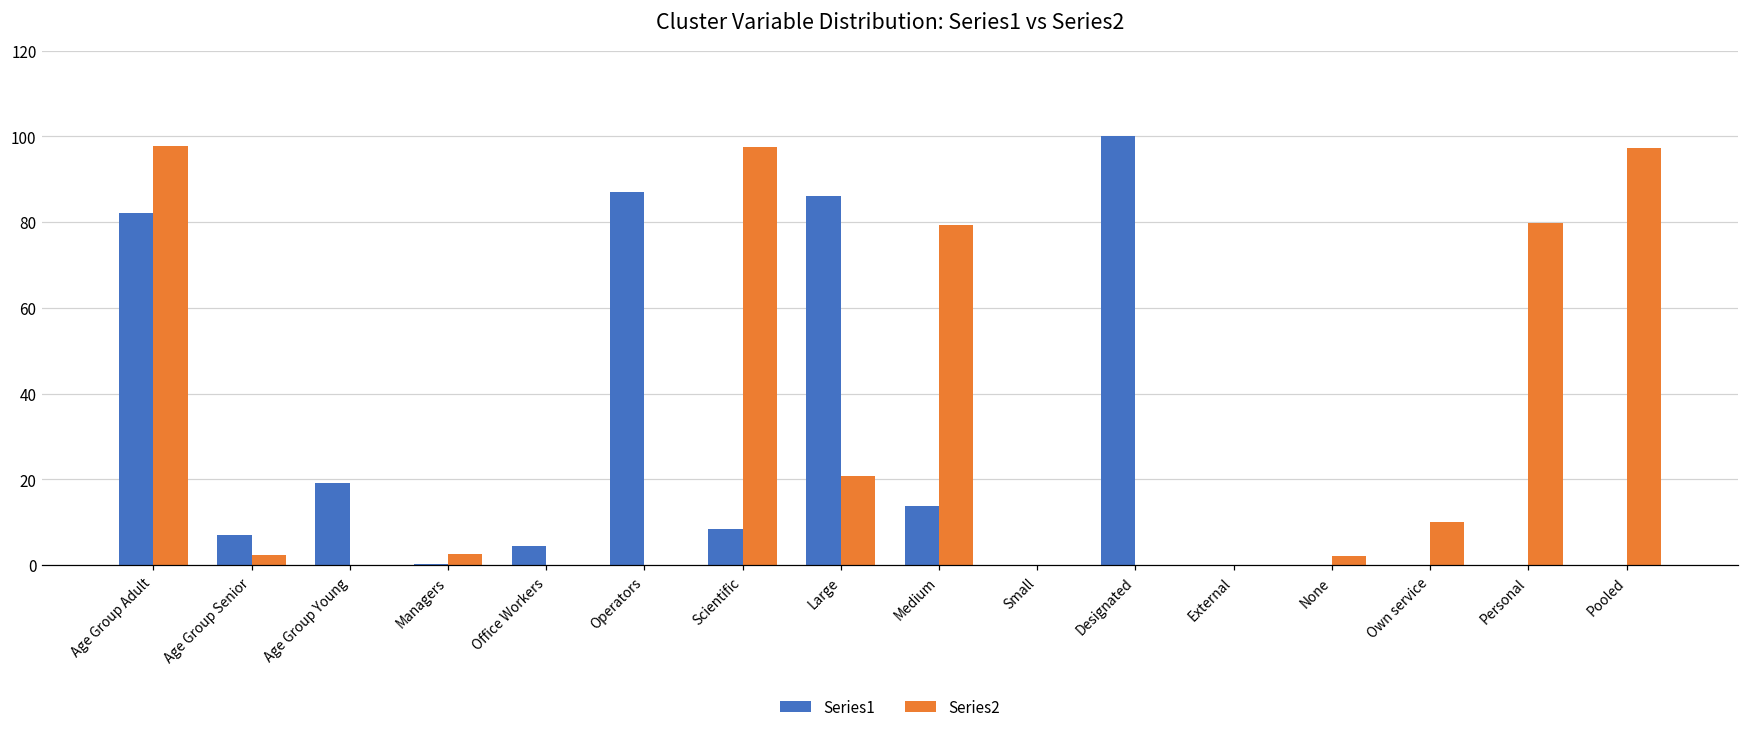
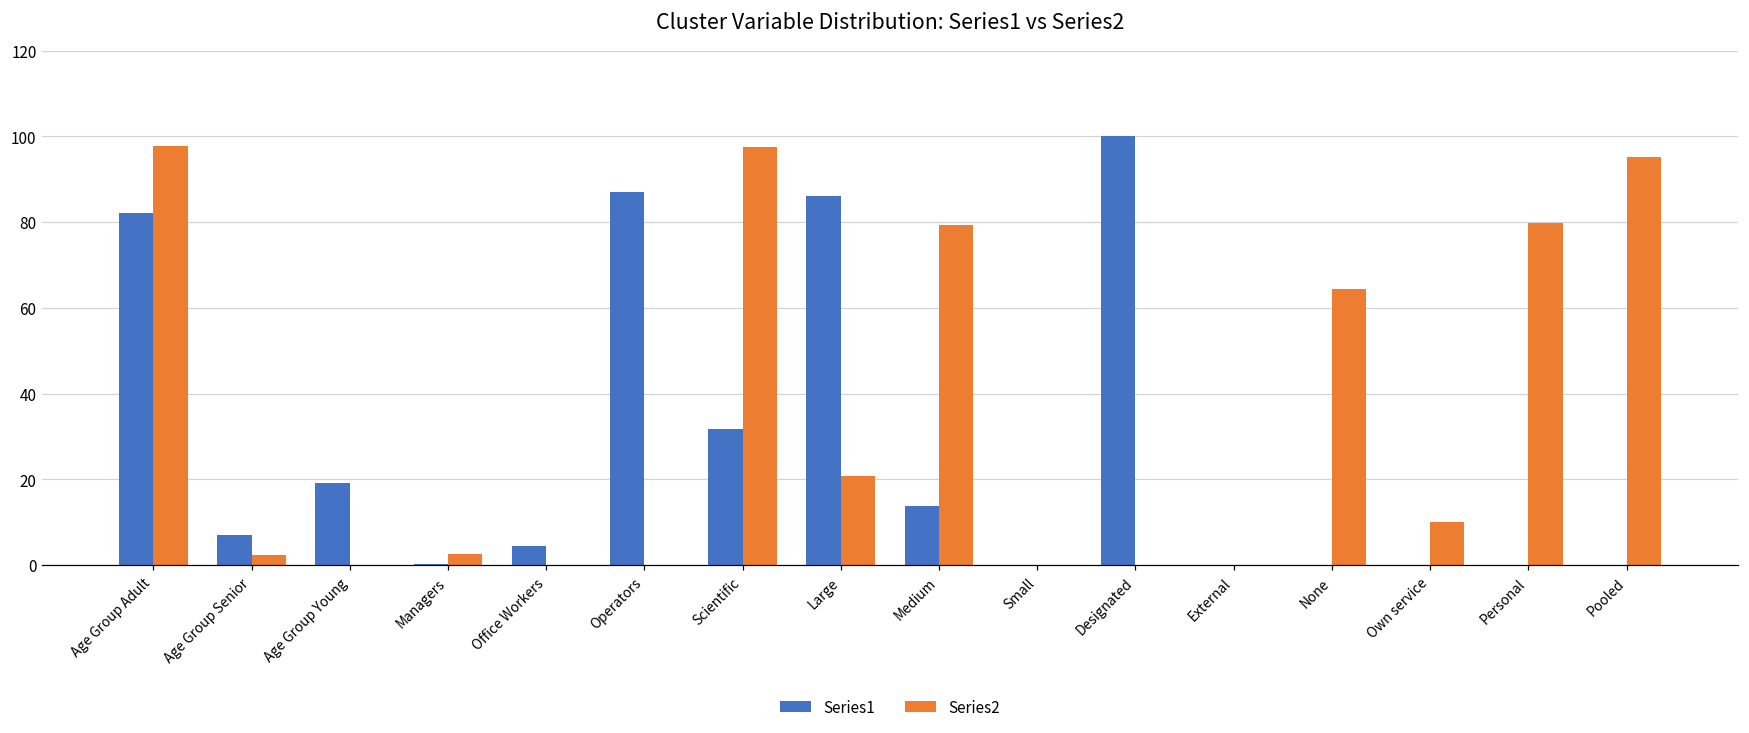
  {
    "Series1": {
      "Age Group Adult": 82,
      "Age Group Senior": 7,
      "Age Group Young": 19,
      "Office Workers": 4,
      "Operators": 87,
-     "Scientific": 8,
+     "Scientific": 32,
      "Large": 86,
      "Medium": 14,
      "Small": 0,
      "Designated": 100,
      "External": 0,
      "None": 0,
      "Own service": 0,
      "Personal": 0,
      "Pooled": 0
    },
    "Series2": {
      "Age Group Adult": 98,
      "Age Group Senior": 2,
      "Age Group Young": 0,
      "Managers": 3,
      "Office Workers": 0,
      "Operators": 0,
      "Scientific": 97,
      "Large": 21,
      "Medium": 79,
      "Small": 0,
      "Designated": 0,
      "External": 0,
-     "None": 2,
+     "None": 64,
      "Own service": 10,
      "Personal": 80,
-     "Pooled": 97
+     "Pooled": 95
    }
  }
